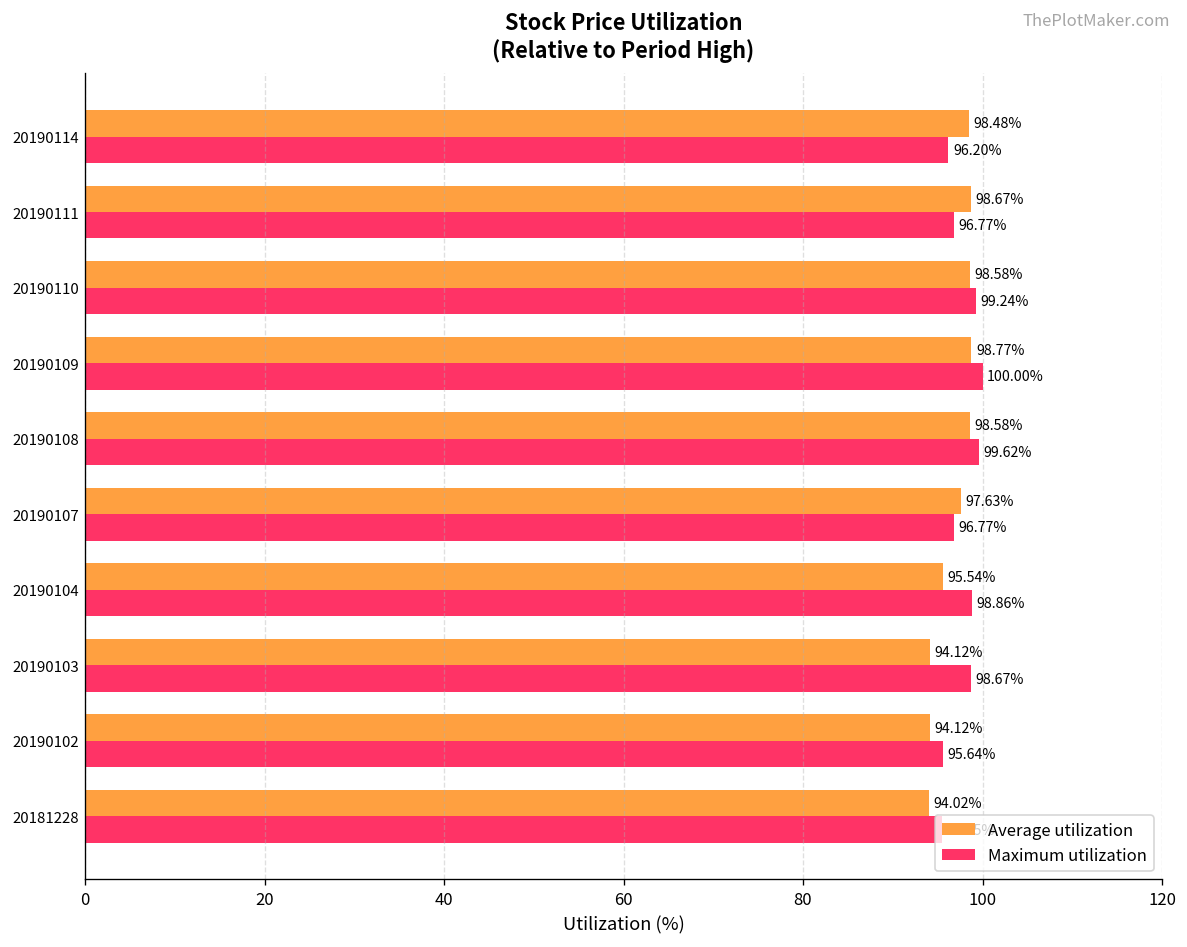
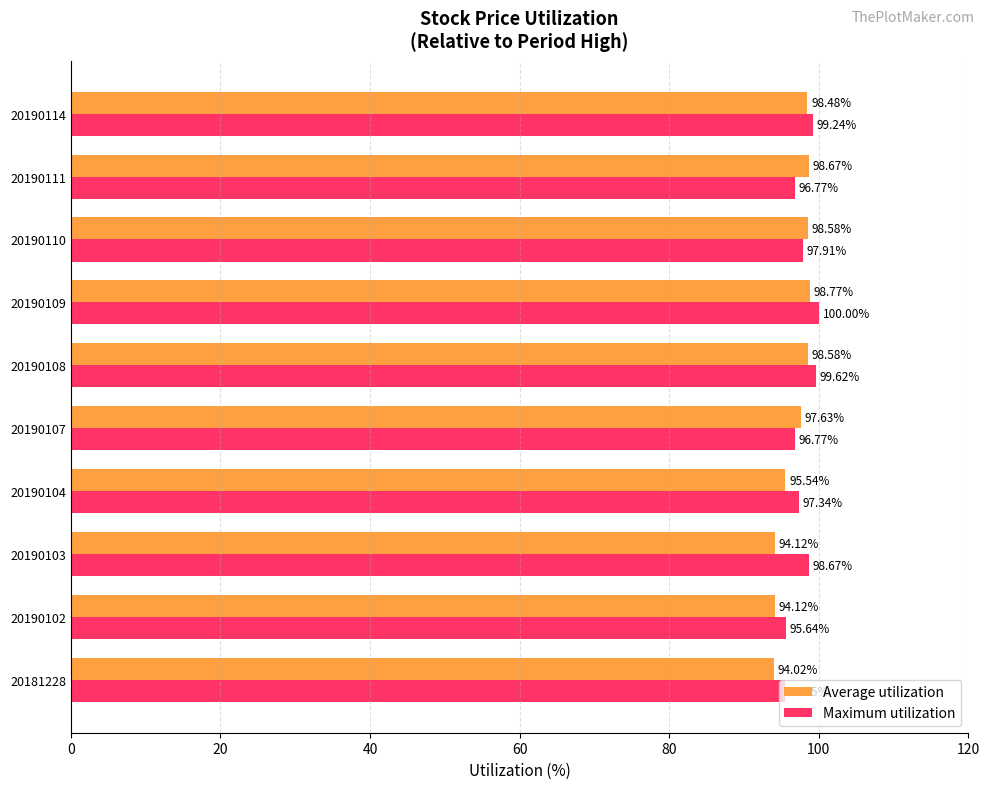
  {
    "Average utilization": {
      "20190114": "98.48%",
      "20190111": "98.67%",
      "20190110": "98.58%",
      "20190109": "98.77%",
      "20190108": "98.58%",
      "20190107": "97.63%",
      "20190104": "95.54%",
      "20190103": "94.12%",
      "20190102": "94.12%",
      "20181228": "94.02%"
    },
    "Maximum utilization": {
-     "20190114": "96.20%",
+     "20190114": "99.24%",
      "20190111": "96.77%",
-     "20190110": "99.24%",
+     "20190110": "97.91%",
      "20190109": "100.00%",
      "20190108": "99.62%",
      "20190107": "96.77%",
-     "20190104": "98.86%",
+     "20190104": "97.34%",
      "20190103": "98.67%",
      "20190102": "95.64%"
    }
  }
